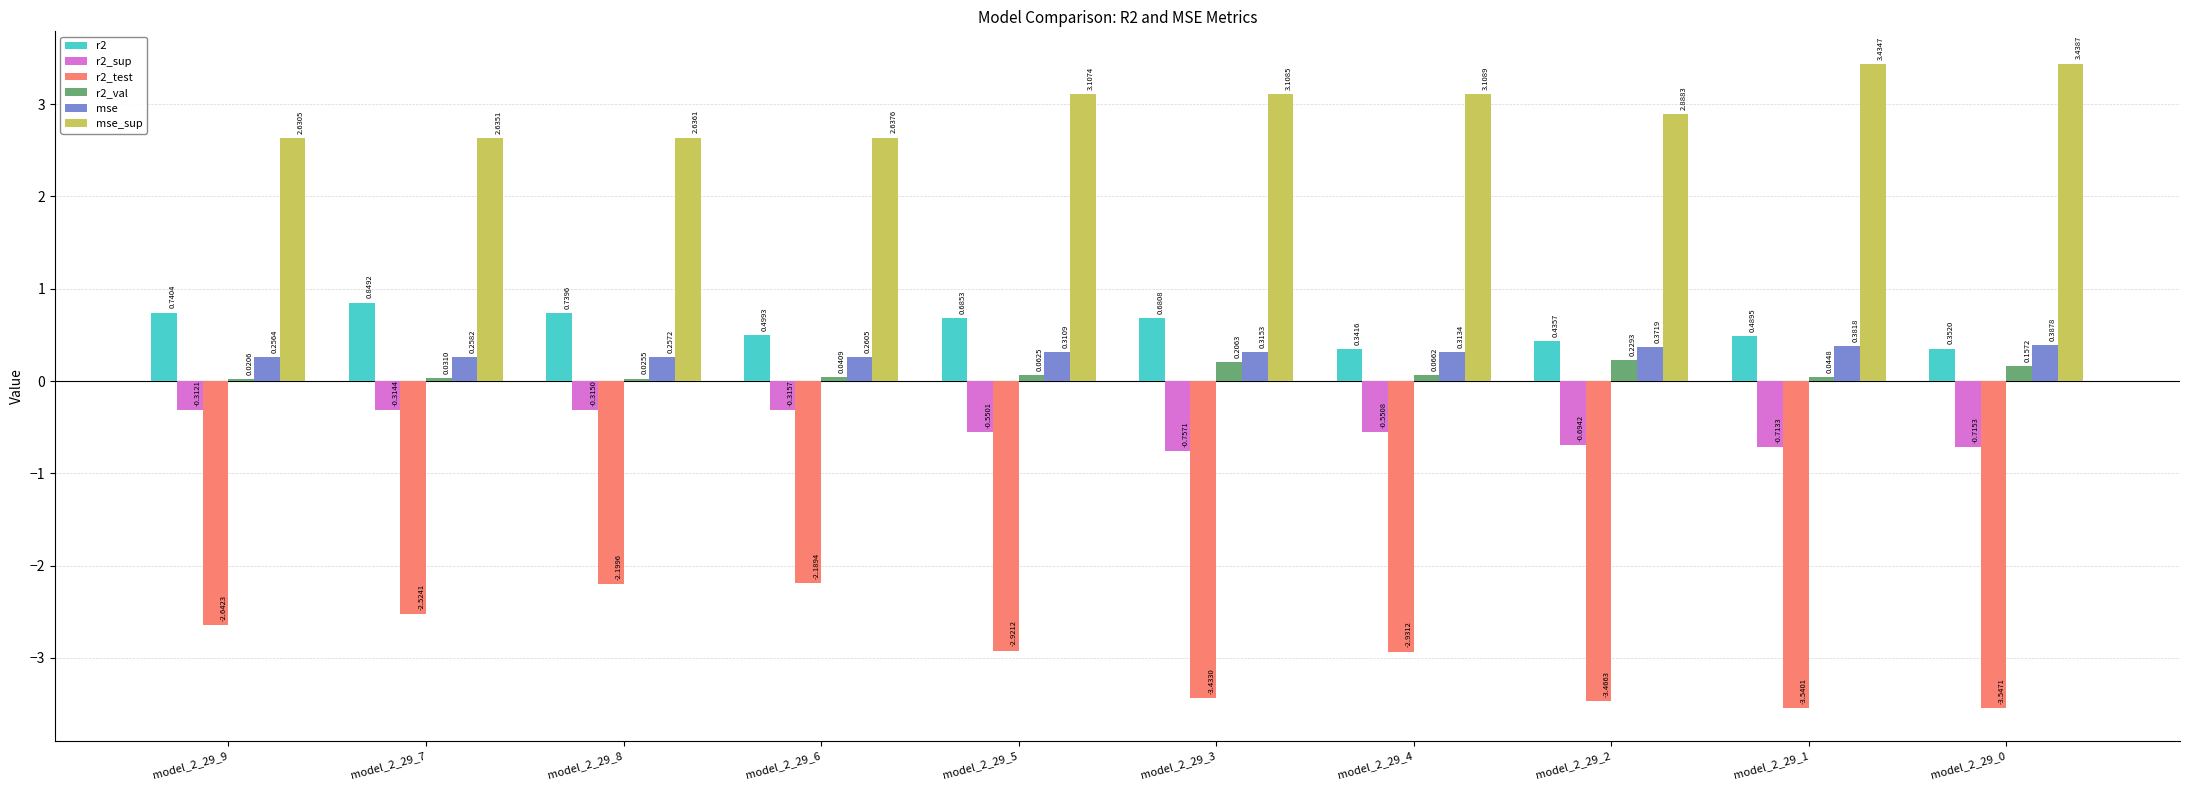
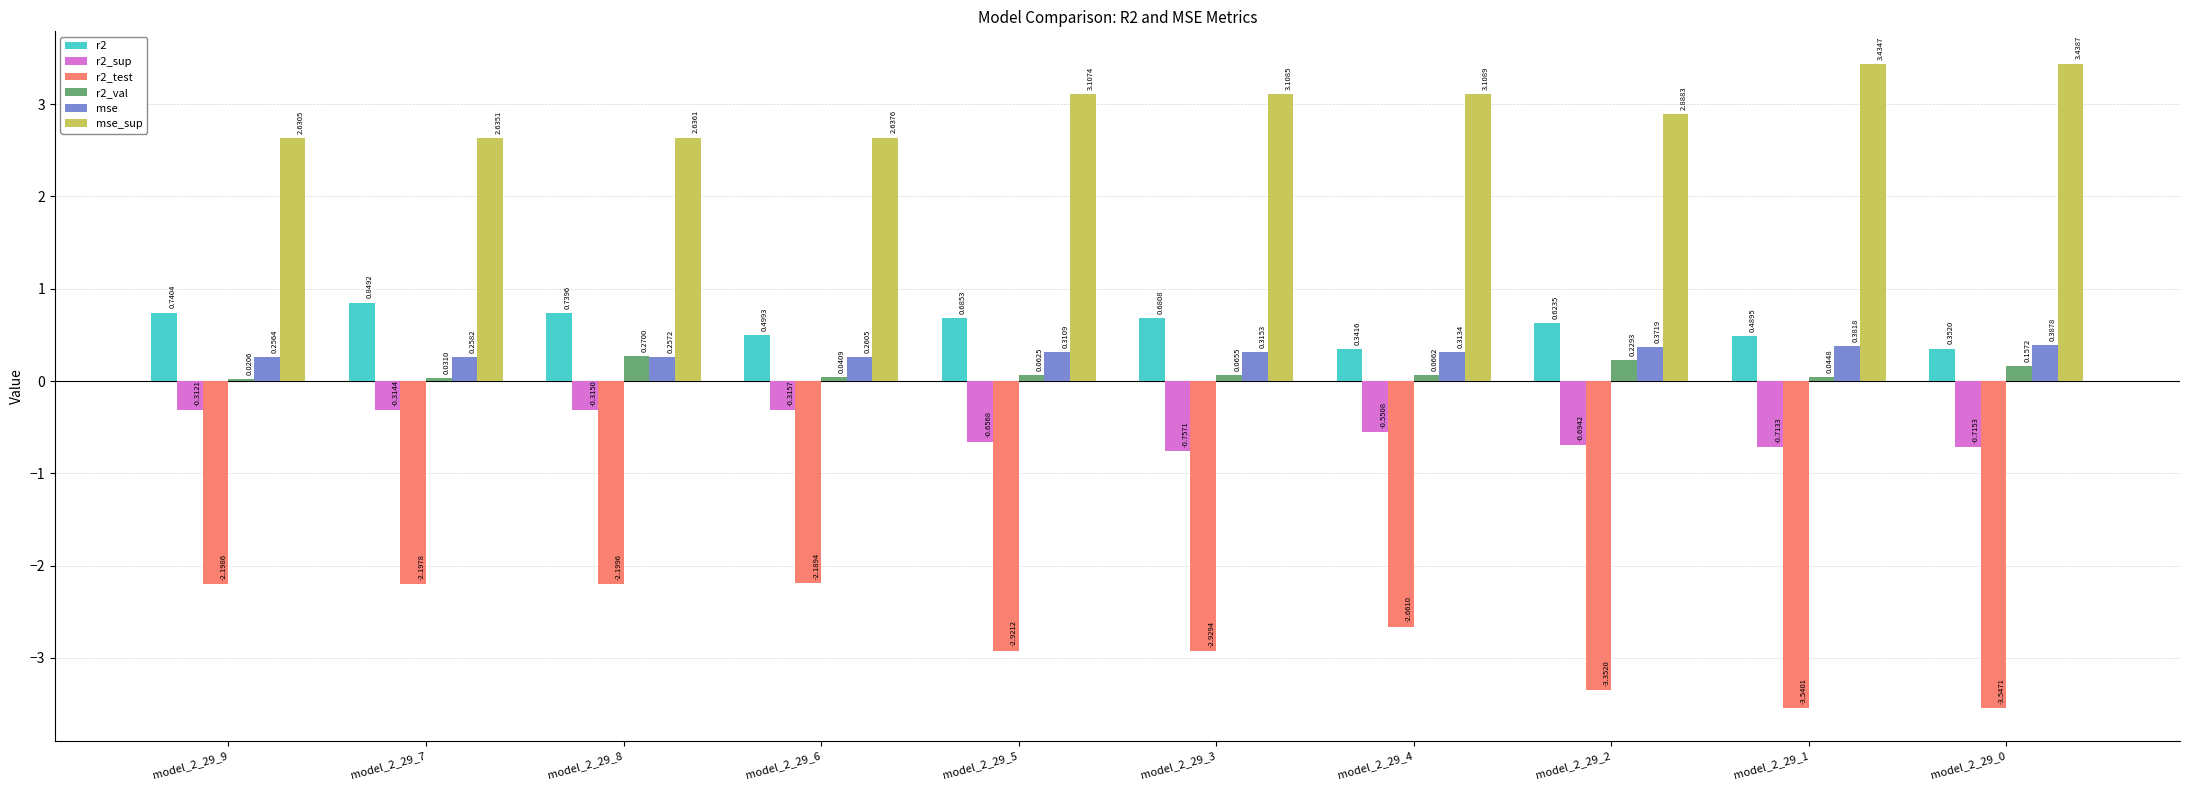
  {
    "r2": {
      "model_2_29_9": 0.7404,
      "model_2_29_7": 0.8492,
      "model_2_29_8": 0.7396,
      "model_2_29_6": 0.4993,
      "model_2_29_5": 0.6853,
      "model_2_29_3": 0.6808,
      "model_2_29_4": 0.3416,
-     "model_2_29_2": 0.4357,
+     "model_2_29_2": 0.6235,
      "model_2_29_1": 0.4895,
      "model_2_29_0": 0.3520
    },
    "r2_sup": {
      "model_2_29_9": -0.3121,
      "model_2_29_7": -0.3144,
      "model_2_29_8": -0.3150,
      "model_2_29_6": -0.3157,
-     "model_2_29_5": -0.5501,
+     "model_2_29_5": -0.6568,
      "model_2_29_3": -0.7571,
      "model_2_29_4": -0.5508,
      "model_2_29_2": -0.6942,
      "model_2_29_1": -0.7133,
      "model_2_29_0": -0.7153
    },
    "r2_test": {
-     "model_2_29_9": -2.6423,
-     "model_2_29_7": -2.5241,
+     "model_2_29_9": -2.1986,
+     "model_2_29_7": -2.1978,
      "model_2_29_8": -2.1996,
      "model_2_29_6": -2.1894,
      "model_2_29_5": -2.9212,
-     "model_2_29_3": -3.4330,
-     "model_2_29_4": -2.9312,
-     "model_2_29_2": -3.4663,
+     "model_2_29_3": -2.9294,
+     "model_2_29_4": -2.6610,
+     "model_2_29_2": -3.3520,
      "model_2_29_1": -3.5401,
      "model_2_29_0": -3.5471
    },
    "r2_val": {
      "model_2_29_9": 0.0206,
      "model_2_29_7": 0.0310,
-     "model_2_29_8": 0.0255,
+     "model_2_29_8": 0.2700,
      "model_2_29_6": 0.0409,
      "model_2_29_5": 0.0625,
-     "model_2_29_3": 0.2063,
+     "model_2_29_3": 0.0655,
      "model_2_29_4": 0.0662,
      "model_2_29_2": 0.2293,
      "model_2_29_1": 0.0448,
      "model_2_29_0": 0.1572
    },
    "mse": {
      "model_2_29_9": 0.2564,
      "model_2_29_7": 0.2582,
      "model_2_29_8": 0.2572,
      "model_2_29_6": 0.2605,
      "model_2_29_5": 0.3109,
      "model_2_29_3": 0.3153,
      "model_2_29_4": 0.3134,
      "model_2_29_2": 0.3719,
      "model_2_29_1": 0.3818,
      "model_2_29_0": 0.3878
    },
    "mse_sup": {
      "model_2_29_9": 2.6305,
      "model_2_29_7": 2.6351,
      "model_2_29_8": 2.6361,
      "model_2_29_6": 2.6376,
      "model_2_29_5": 3.1074,
      "model_2_29_3": 3.1085,
      "model_2_29_4": 3.1089,
      "model_2_29_2": 2.8883,
      "model_2_29_1": 3.4347,
      "model_2_29_0": 3.4387
    }
  }
